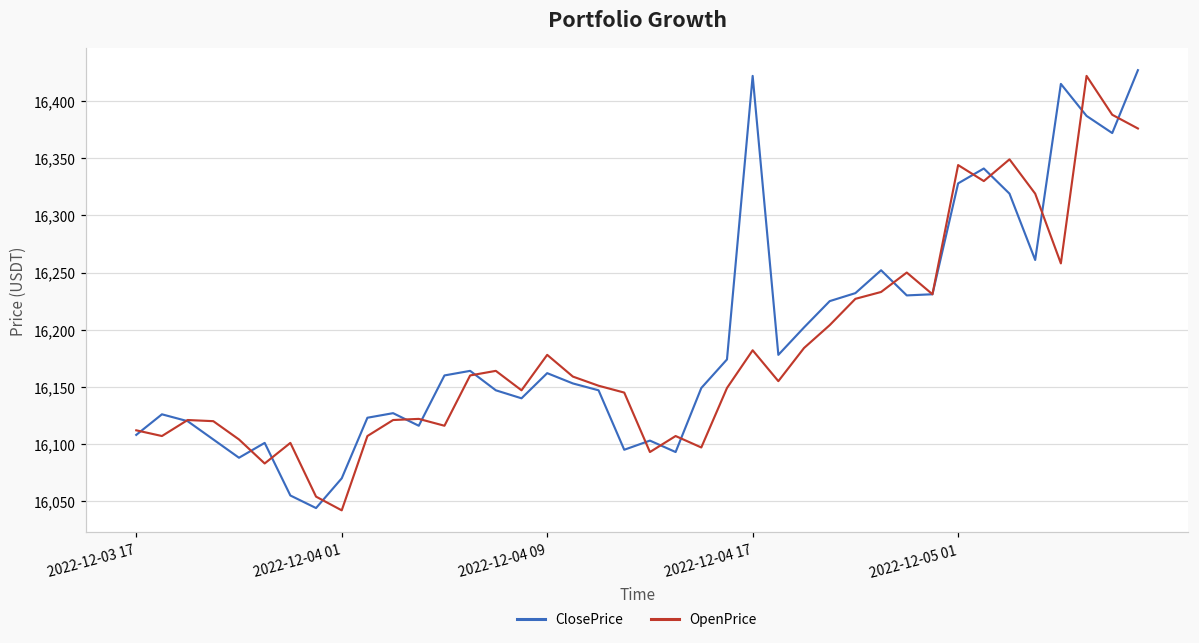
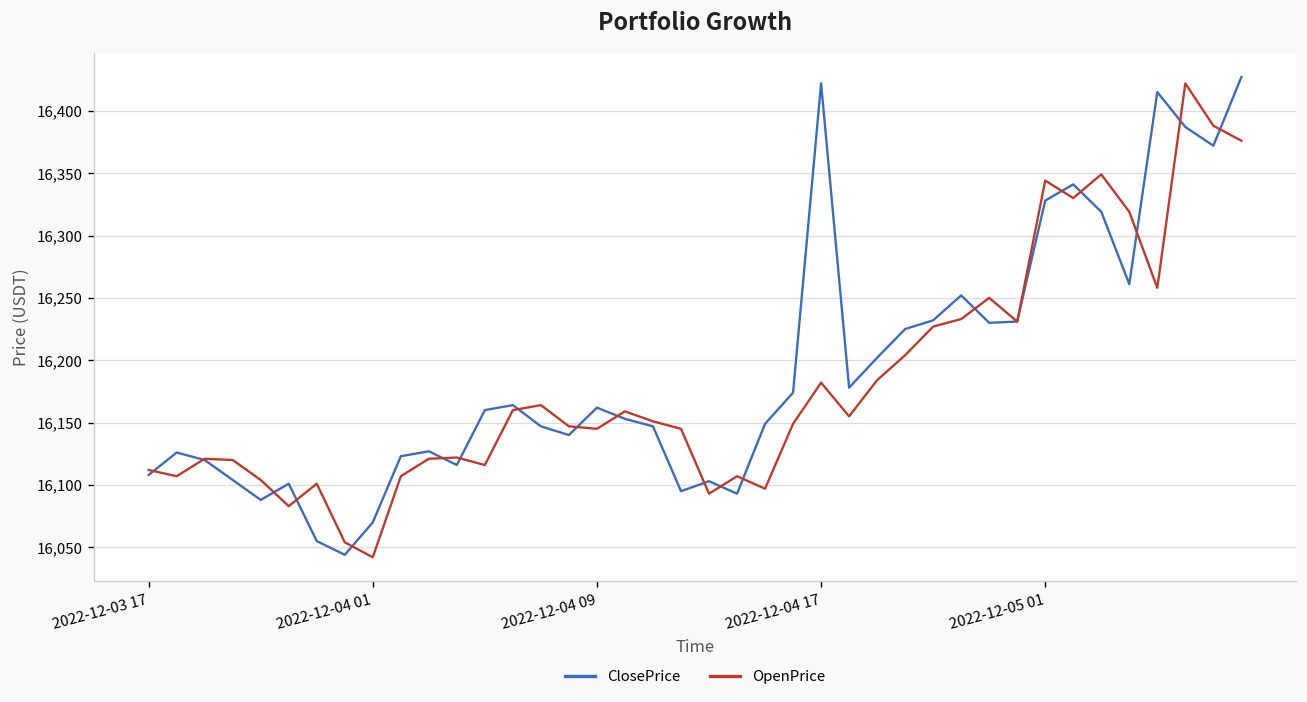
  {
    "ClosePrice": {
      "2022-12-03 17": "16,108",
      "2022-12-04 01": "16,070",
      "2022-12-04 09": "16,162",
      "2022-12-04 17": "16,422",
      "2022-12-05 01": "16,328"
    },
    "OpenPrice": {
      "2022-12-03 17": "16,112",
      "2022-12-04 01": "16,042",
-     "2022-12-04 09": "16,178",
+     "2022-12-04 09": "16,145",
      "2022-12-04 17": "16,182",
      "2022-12-05 01": "16,344"
    }
  }
